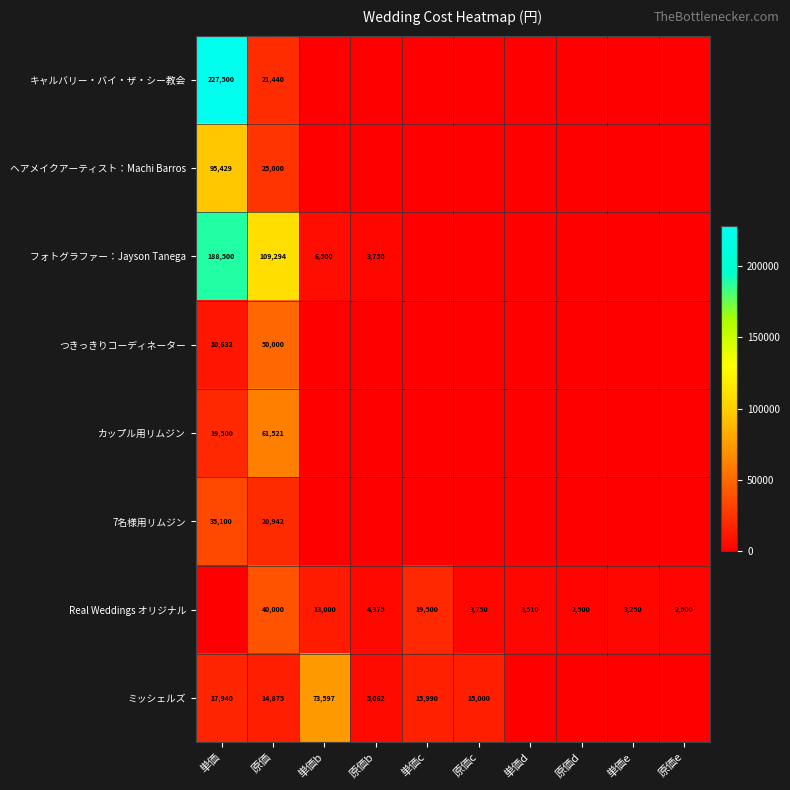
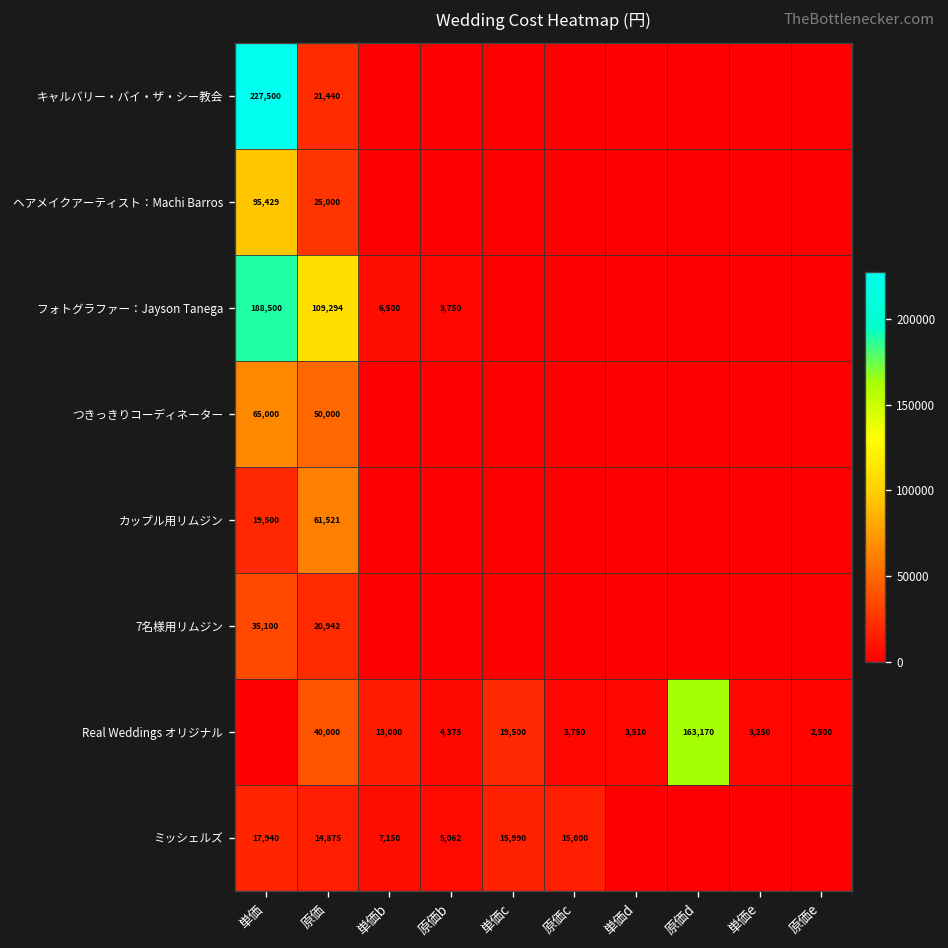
  {
    "キャルバリー・バイ・ザ・シー教会": {
      "単価": "227,500",
      "原価": "21,440"
    },
    "ヘアメイクアーティスト：Machi Barros": {
      "単価": "95,429",
      "原価": "25,000"
    },
    "フォトグラファー：Jayson Tanega": {
      "単価": "188,500",
      "原価": "109,294",
      "単価b": "6,500",
      "原価b": "3,750"
    },
    "つきっきりコーディネーター": {
-     "単価": "10,632",
+     "単価": "65,000",
      "原価": "50,000"
    },
    "カップル用リムジン": {
      "単価": "19,500",
      "原価": "61,521"
    },
    "7名様用リムジン": {
      "単価": "35,100",
      "原価": "20,942"
    },
    "Real Weddings オリジナル": {
      "原価": "40,000",
      "単価b": "13,000",
      "原価b": "4,375",
      "単価c": "19,500",
      "原価c": "3,750",
      "単価d": "3,510",
-     "原価d": "2,500",
+     "原価d": "163,170",
      "単価e": "3,250",
      "原価e": "2,500"
    },
    "ミッシェルズ": {
      "単価": "17,940",
      "原価": "14,875",
-     "単価b": "73,597",
+     "単価b": "7,150",
      "原価b": "5,062",
      "単価c": "15,990",
      "原価c": "15,000"
    }
  }
